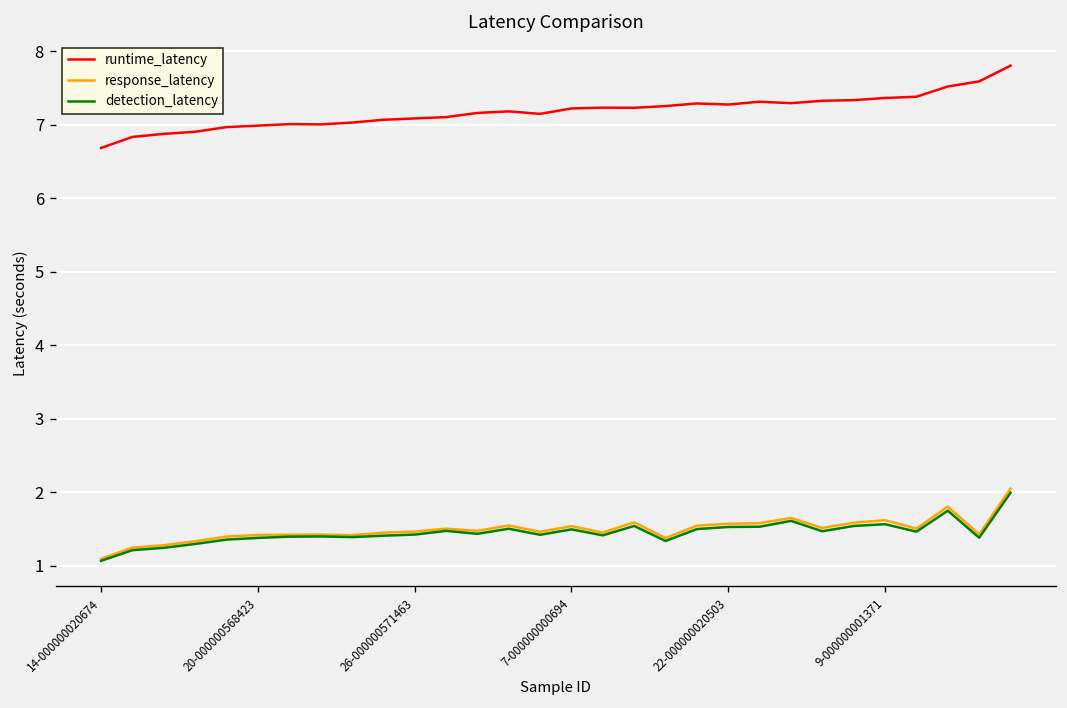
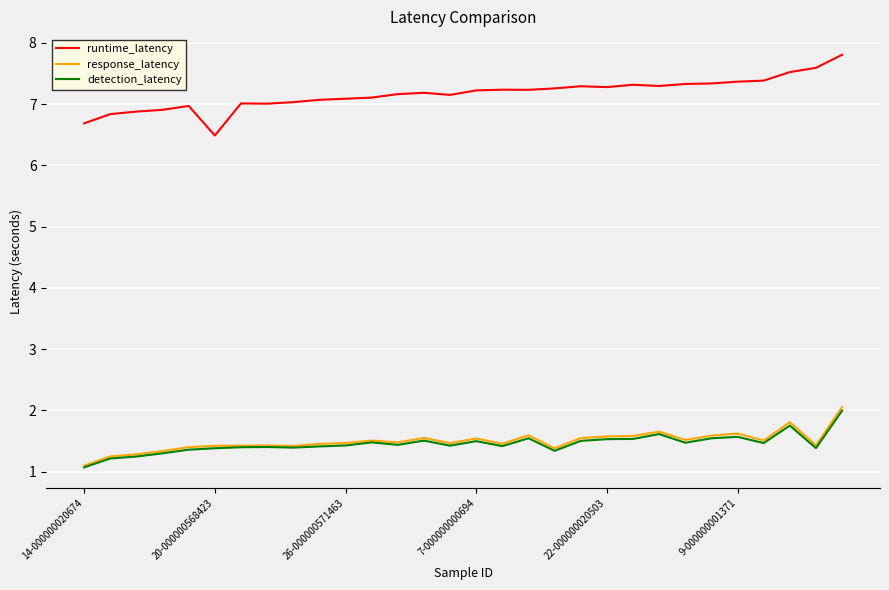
  {
    "runtime_latency": {
      "14-000000020674": 6.7,
-     "20-000000568423": 7.0,
+     "20-000000568423": 6.5,
      "26-000000571463": 7.1,
      "7-000000000694": 7.2,
      "22-000000020503": 7.3,
      "9-000000001371": 7.4
    },
    "response_latency": {
      "7-000000000694": 1.5,
      "22-000000020503": 1.6,
      "9-000000001371": 1.6
    },
    "detection_latency": {
      "7-000000000694": 1.5,
      "22-000000020503": 1.5,
      "9-000000001371": 1.6
    }
  }
